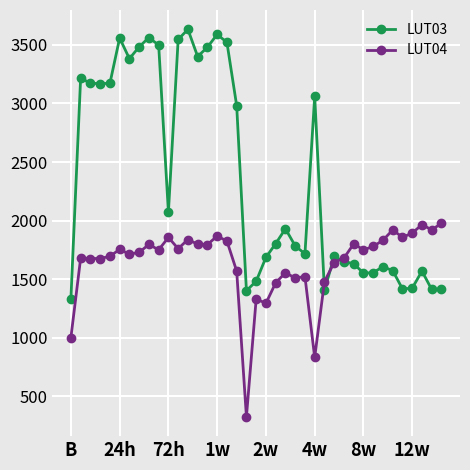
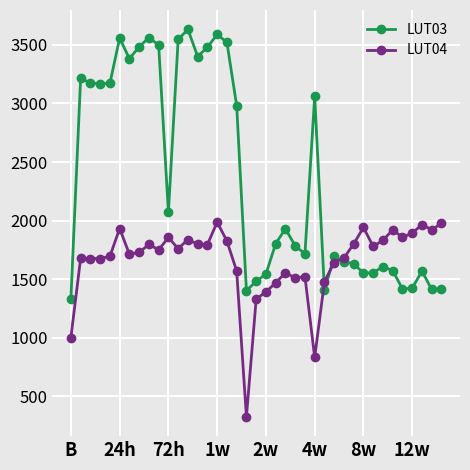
  {
    "LUT03": {
      "B": 1330,
      "24h": 3560,
      "72h": 2070,
      "1w": 3590,
-     "2w": 1690,
+     "2w": 1540,
      "4w": 3060,
      "8w": 1550,
      "12w": 1420
    },
    "LUT04": {
      "B": 1000,
-     "24h": 1760,
+     "24h": 1930,
      "72h": 1860,
-     "1w": 1870,
-     "2w": 1300,
+     "1w": 1990,
+     "2w": 1390,
      "4w": 830,
-     "8w": 1750,
+     "8w": 1940,
      "12w": 1890
    }
  }
